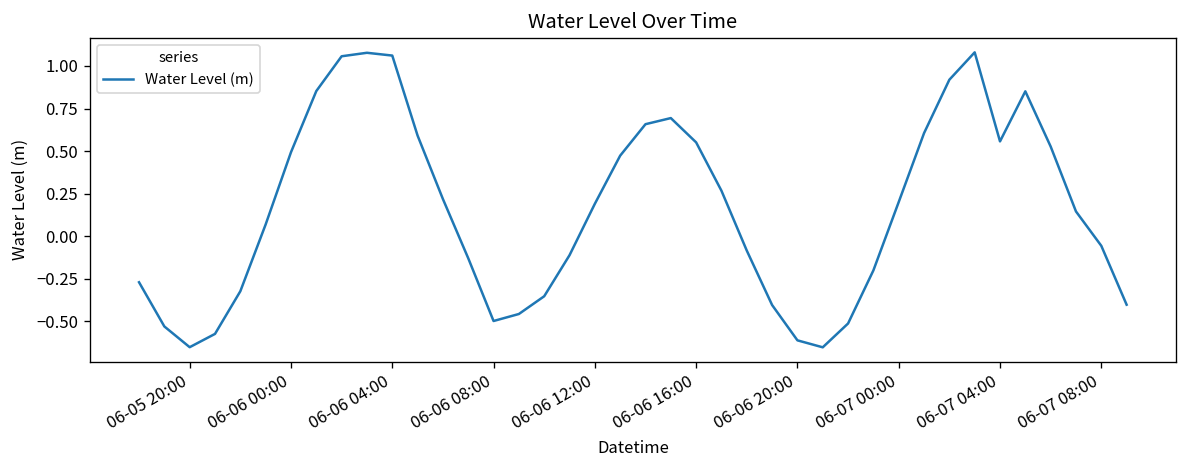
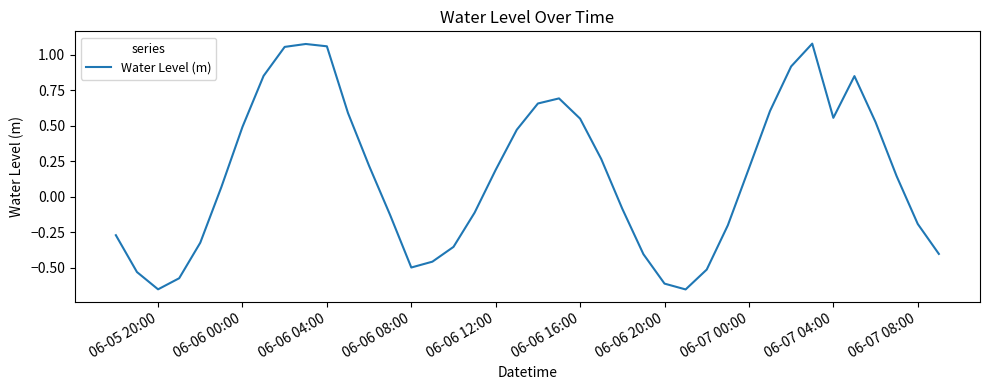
  {
    "06-05 20:00": -0.65,
    "06-06 00:00": 0.49,
    "06-06 04:00": 1.06,
    "06-06 08:00": -0.50,
    "06-06 12:00": 0.19,
    "06-06 16:00": 0.55,
    "06-06 20:00": -0.61,
    "06-07 00:00": 0.20,
    "06-07 04:00": 0.56,
-   "06-07 08:00": -0.06
+   "06-07 08:00": -0.19
  }
